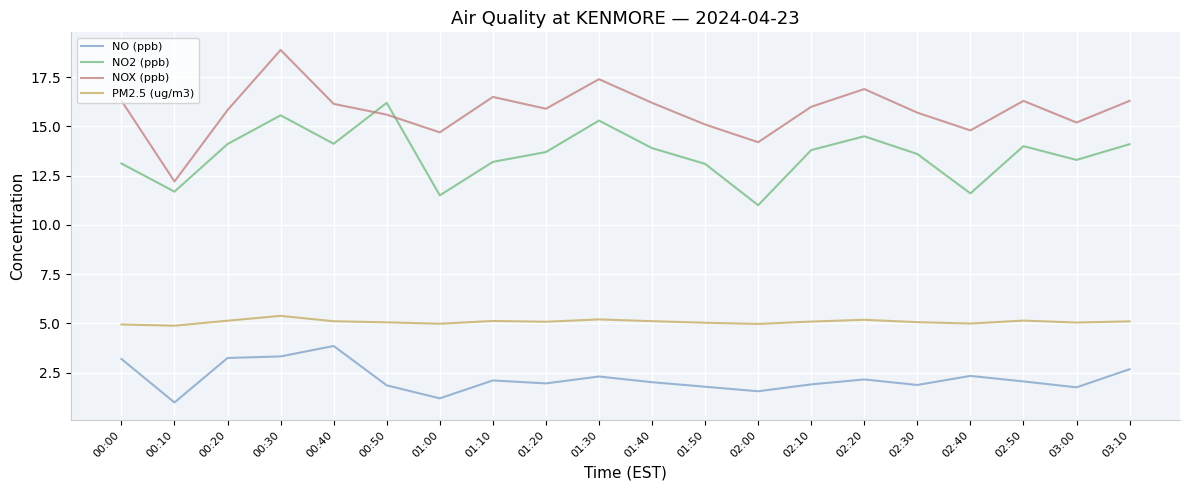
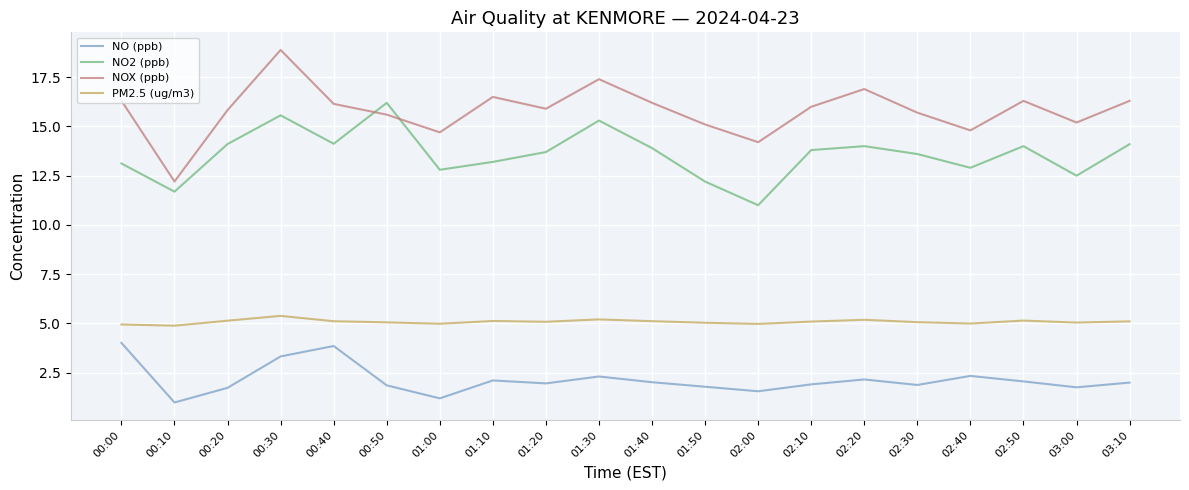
  {
    "NO (ppb)": {
-     "00:00": 3.2,
+     "00:00": 4.0,
      "00:10": 1.0,
-     "00:20": 3.2,
+     "00:20": 1.7,
      "00:30": 3.3,
      "00:40": 3.8,
      "00:50": 1.9,
      "01:00": 1.2,
      "01:10": 2.1,
      "01:20": 2.0,
      "01:30": 2.3,
      "01:40": 2.0,
      "01:50": 1.8,
      "02:00": 1.6,
      "02:10": 1.9,
      "02:20": 2.2,
      "02:30": 1.9,
      "02:40": 2.3,
      "02:50": 2.1,
      "03:00": 1.8,
-     "03:10": 2.7
+     "03:10": 2.0
    },
    "NO2 (ppb)": {
      "00:00": 13.1,
      "00:10": 11.7,
      "00:20": 14.1,
      "00:30": 15.6,
      "00:40": 14.1,
      "00:50": 16.2,
-     "01:00": 11.5,
+     "01:00": 12.8,
      "01:10": 13.2,
      "01:20": 13.7,
      "01:30": 15.3,
      "01:40": 13.9,
-     "01:50": 13.1,
+     "01:50": 12.2,
      "02:00": 11.0,
      "02:10": 13.8,
-     "02:20": 14.5,
+     "02:20": 14.0,
      "02:30": 13.6,
-     "02:40": 11.6,
+     "02:40": 12.9,
      "02:50": 14.0,
-     "03:00": 13.3,
+     "03:00": 12.5,
      "03:10": 14.1
    }
  }
